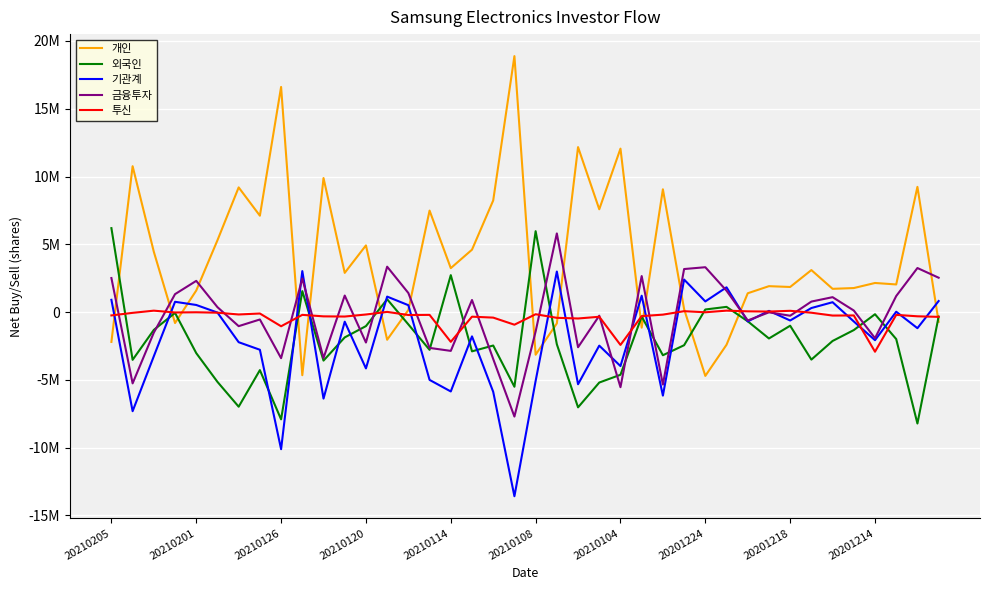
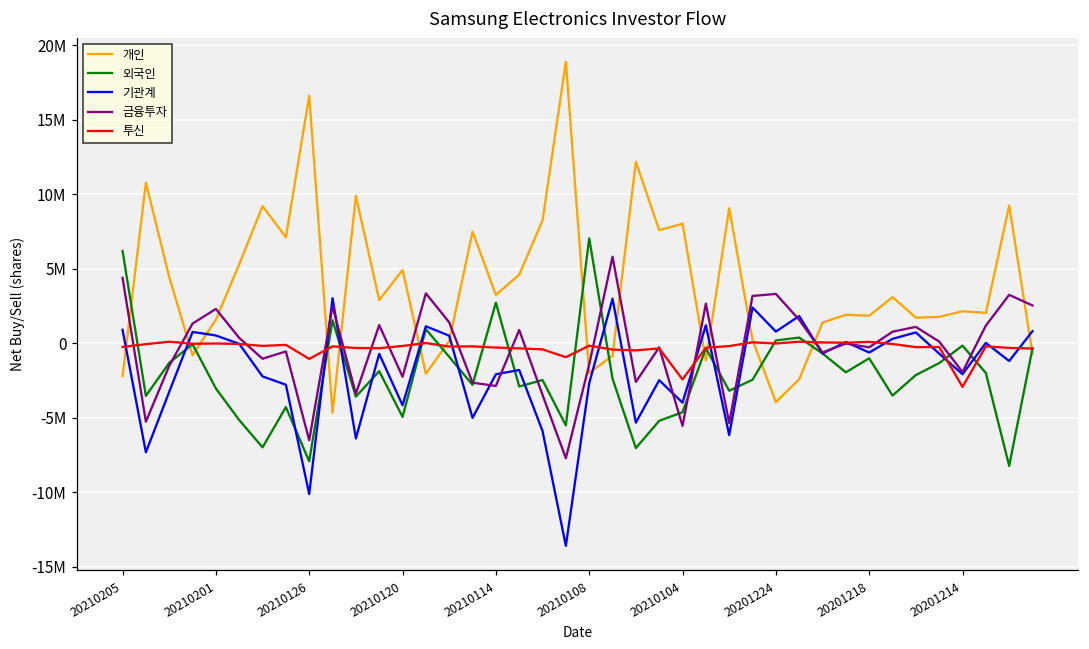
  {
    "개인": {
      "20210205": -2200000,
      "20210201": 1600000,
      "20210126": 16600000,
      "20210120": 4900000,
      "20210114": 3200000,
-     "20210108": -3100000,
-     "20210104": 12100000,
-     "20201224": -4700000,
+     "20210108": -2000000,
+     "20210104": 8000000,
+     "20201224": -4000000,
      "20201218": 1800000,
      "20201214": 2100000
    },
    "외국인": {
      "20210205": 6200000,
      "20210201": -3000000,
      "20210126": -7900000,
-     "20210120": -1000000,
+     "20210120": -4900000,
      "20210114": 2700000,
-     "20210108": 6000000,
+     "20210108": 7000000,
      "20210104": -4600000,
      "20201224": 200000,
      "20201218": -1000000,
      "20201214": -200000
    },
    "기관계": {
      "20210205": 900000,
      "20210201": 500000,
      "20210126": -10100000,
      "20210120": -4200000,
-     "20210114": -5900000,
-     "20210108": -5100000,
+     "20210114": -2100000,
+     "20210108": -2700000,
      "20210104": -4000000,
      "20201224": 800000,
      "20201218": -600000
    },
    "금융투자": {
-     "20210205": 2500000,
+     "20210205": 4400000,
      "20210201": 2300000,
-     "20210126": -3400000,
+     "20210126": -6500000,
      "20210120": -2200000,
      "20210114": -2900000,
      "20210108": -1400000,
      "20210104": -5500000,
      "20201224": 3300000,
      "20201218": -300000
    },
    "투신": {
      "20210205": -200000,
      "20210201": 0,
      "20210126": -1000000,
      "20210120": -200000,
-     "20210114": -2200000,
+     "20210114": -300000,
      "20210108": -200000,
      "20210104": -2400000,
      "20201224": 0,
      "20201218": 100000,
      "20201214": -2900000
    }
  }
